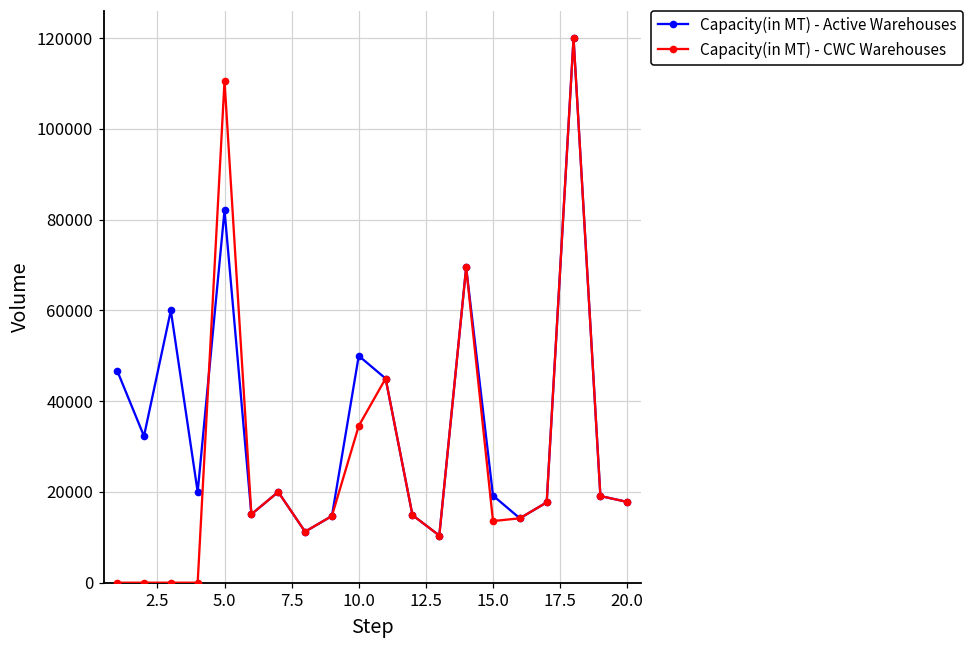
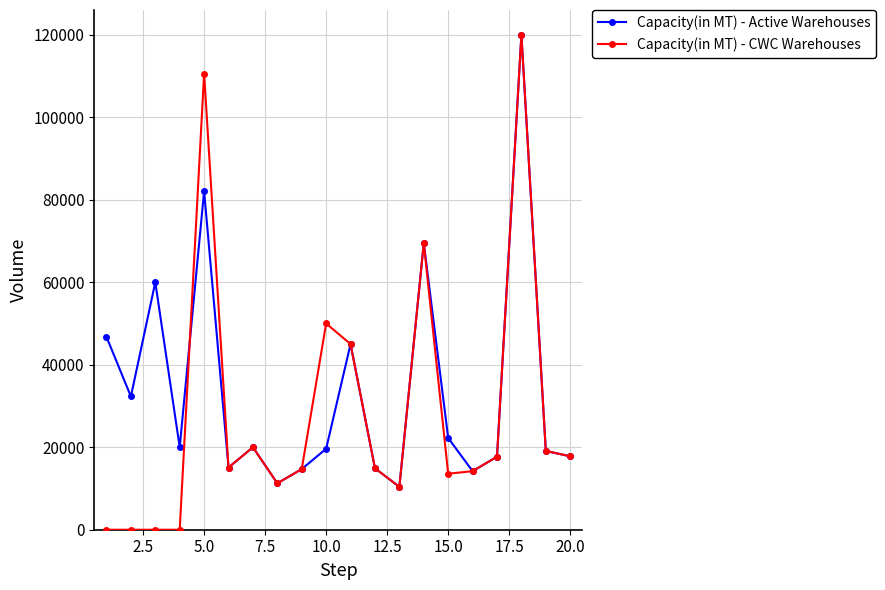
  {
    "Capacity(in MT) - Active Warehouses": {
      "5.0": 82000,
-     "10.0": 50000,
-     "15.0": 19000
+     "10.0": 20000,
+     "15.0": 22000
    },
    "Capacity(in MT) - CWC Warehouses": {
      "5.0": 111000,
-     "10.0": 35000,
+     "10.0": 50000,
      "15.0": 14000
    }
  }
